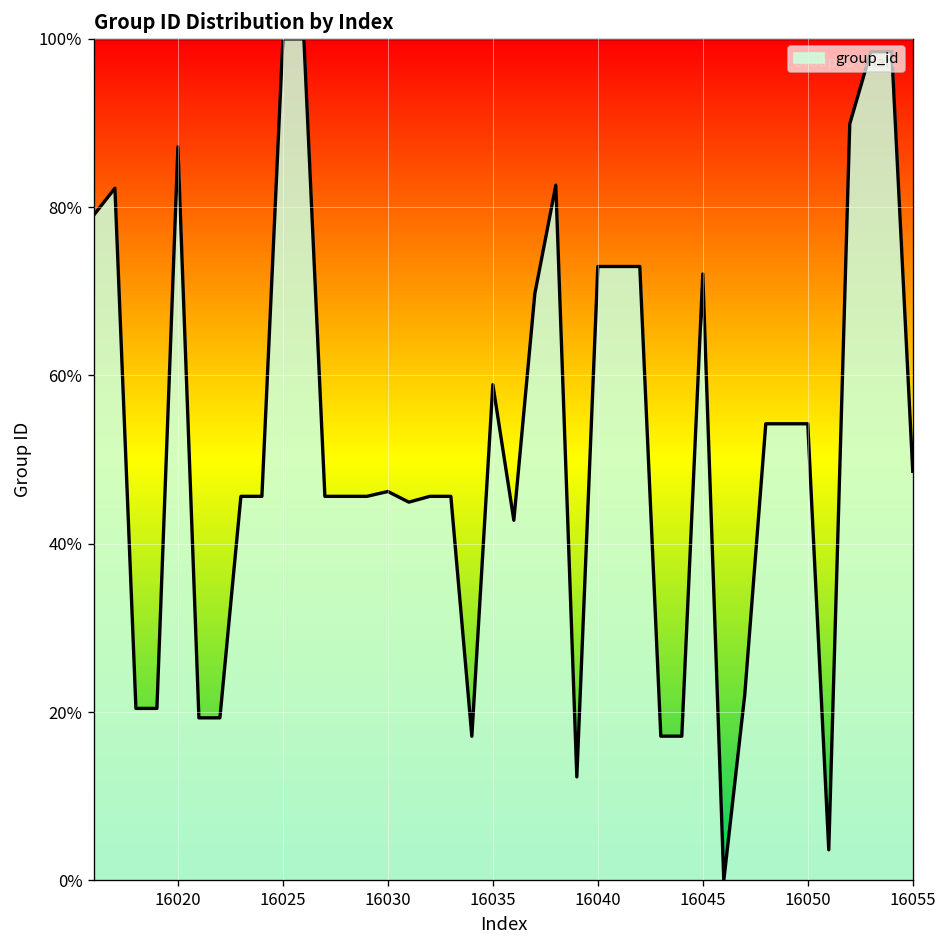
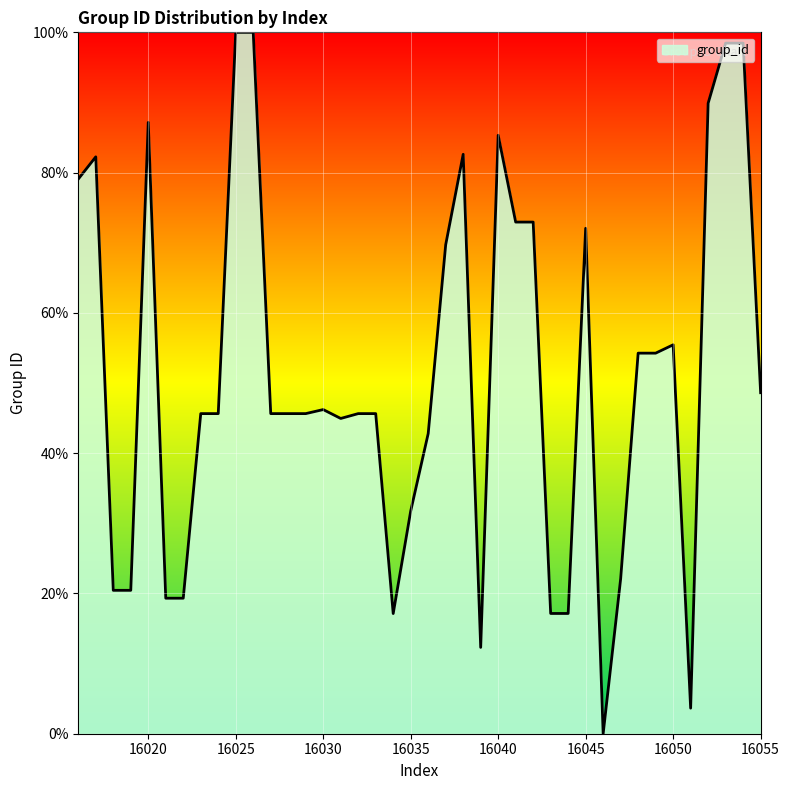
  {
    "16020": "87%",
    "16025": "100%",
    "16030": "46%",
-   "16035": "59%",
-   "16040": "73%",
+   "16035": "32%",
+   "16040": "85%",
    "16045": "72%",
-   "16050": "54%",
+   "16050": "55%",
    "16055": "49%"
  }
